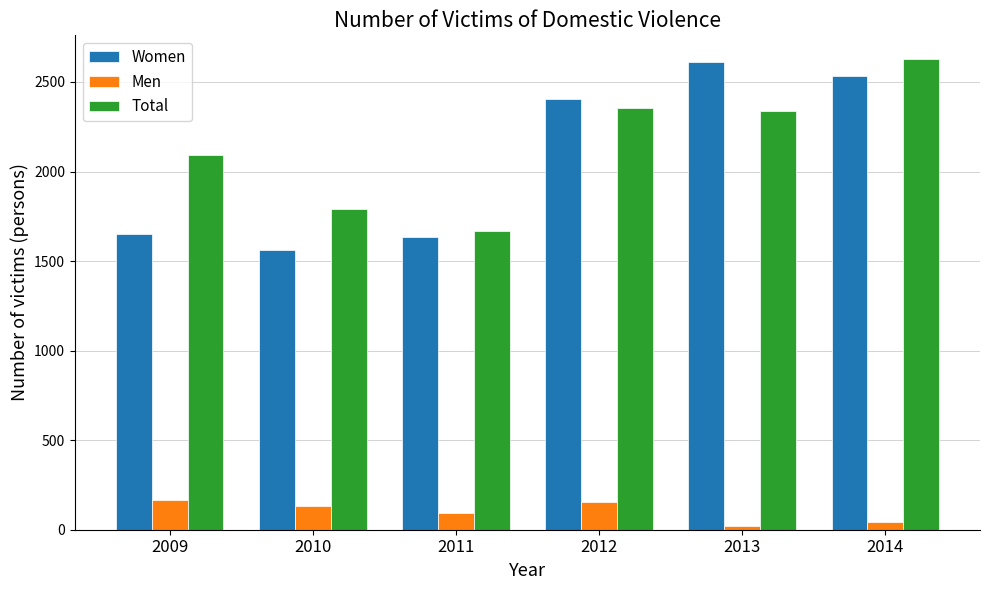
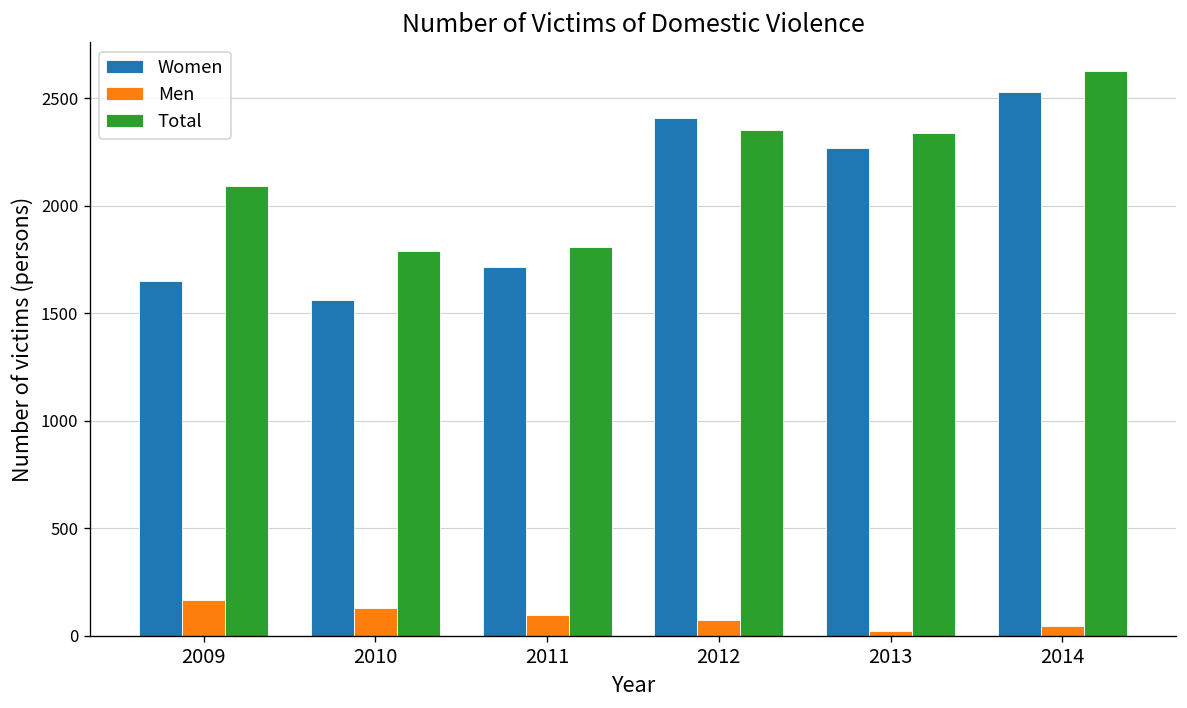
  {
    "Women": {
      "2009": 1650,
      "2010": 1560,
-     "2011": 1640,
+     "2011": 1710,
      "2012": 2410,
-     "2013": 2610,
+     "2013": 2270,
      "2014": 2530
    },
    "Men": {
      "2009": 170,
      "2010": 130,
      "2011": 100,
-     "2012": 150,
+     "2012": 70,
      "2013": 20,
      "2014": 40
    },
    "Total": {
      "2009": 2090,
      "2010": 1790,
-     "2011": 1670,
+     "2011": 1810,
      "2012": 2350,
      "2013": 2340,
      "2014": 2630
    }
  }
